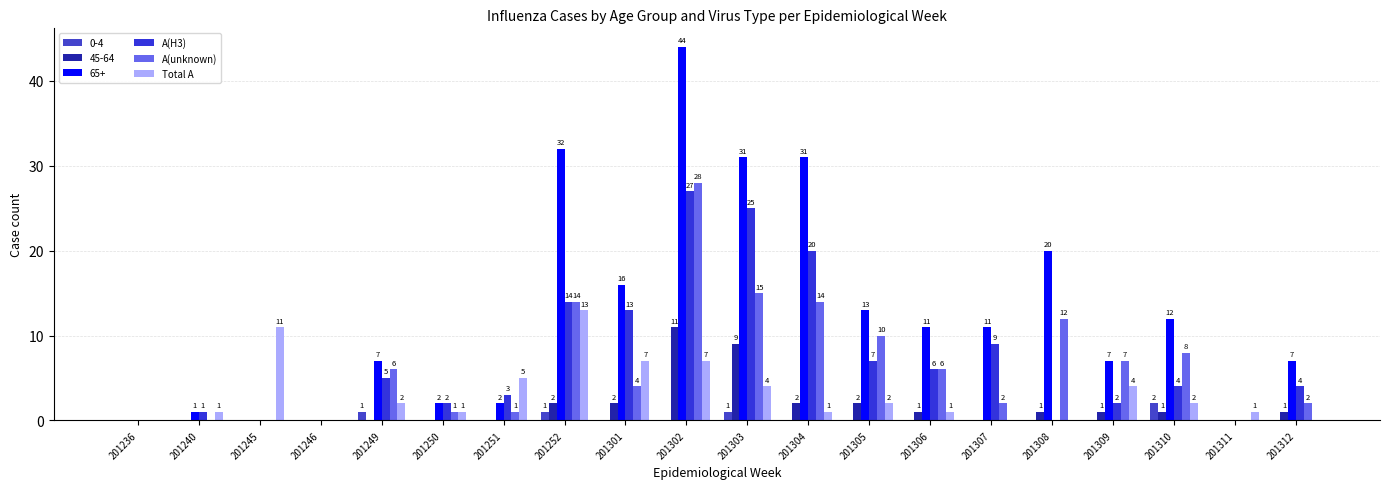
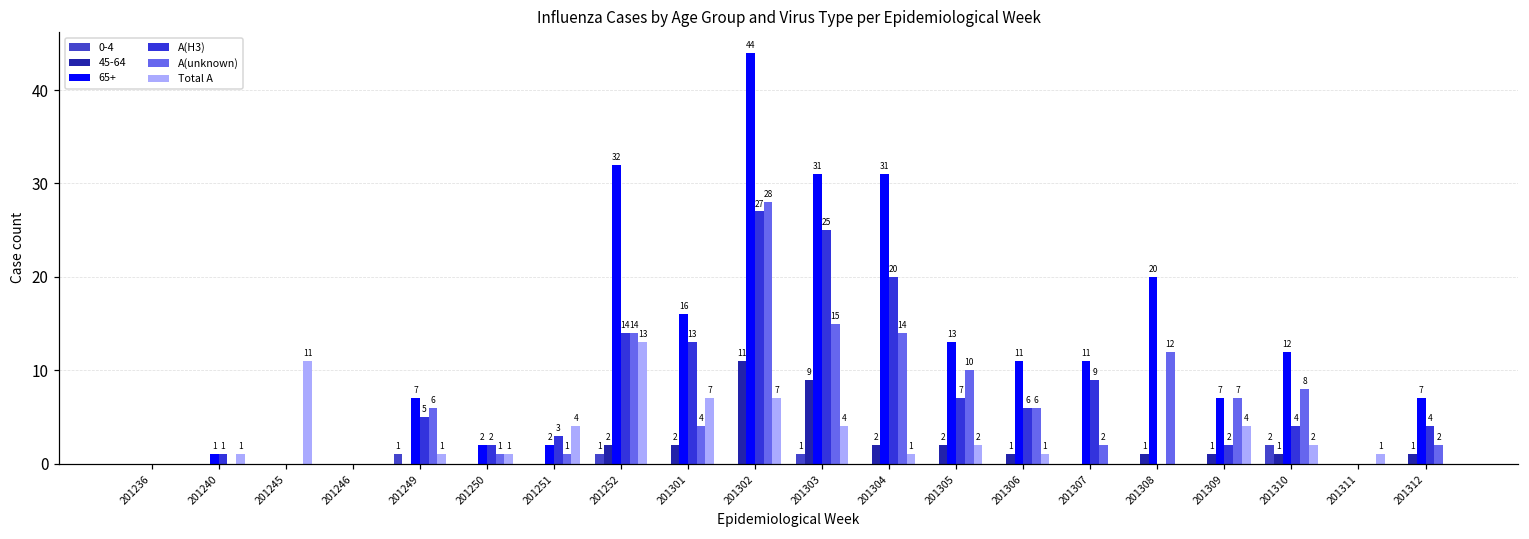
  {
    "65+": {
      "201240": 1,
      "201249": 7,
      "201250": 2,
      "201251": 2,
      "201252": 32,
      "201301": 16,
      "201302": 44,
      "201303": 31,
      "201304": 31,
      "201305": 13,
      "201306": 11,
      "201307": 11,
      "201308": 20,
      "201309": 7,
      "201310": 12,
      "201312": 7
    },
    "Total A": {
      "201240": 1,
      "201245": 11,
-     "201249": 2,
+     "201249": 1,
      "201250": 1,
-     "201251": 5,
+     "201251": 4,
      "201252": 13,
      "201301": 7,
      "201302": 7,
      "201303": 4,
      "201304": 1,
      "201305": 2,
      "201306": 1,
      "201309": 4,
      "201310": 2,
      "201311": 1
    }
  }
